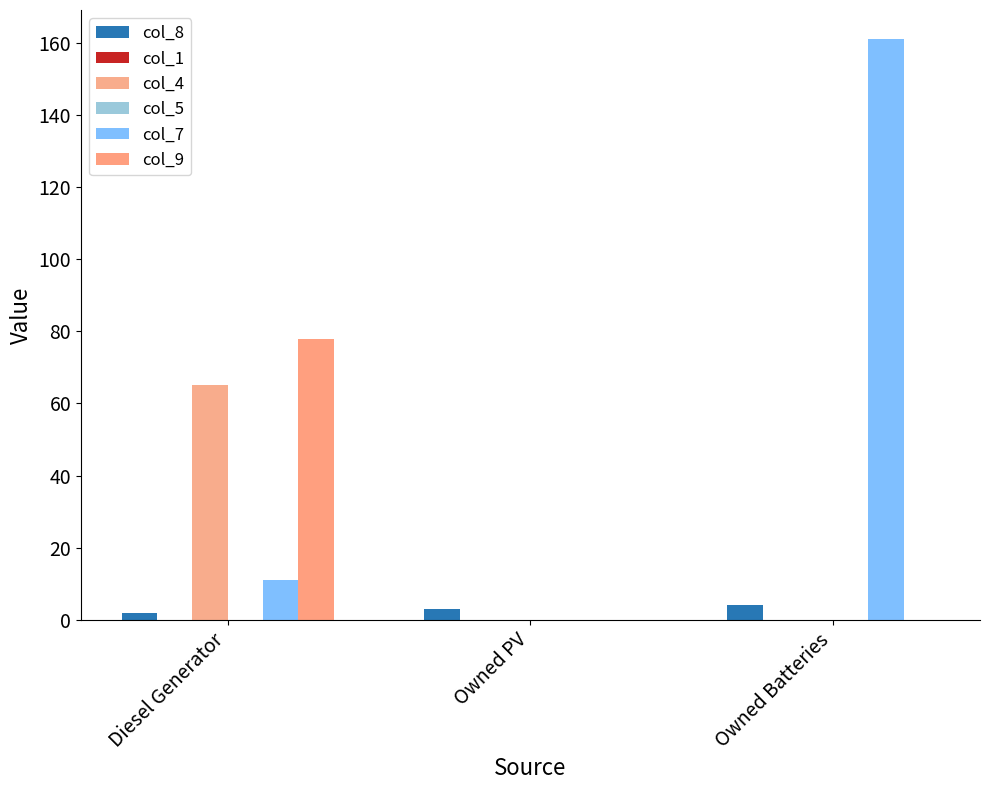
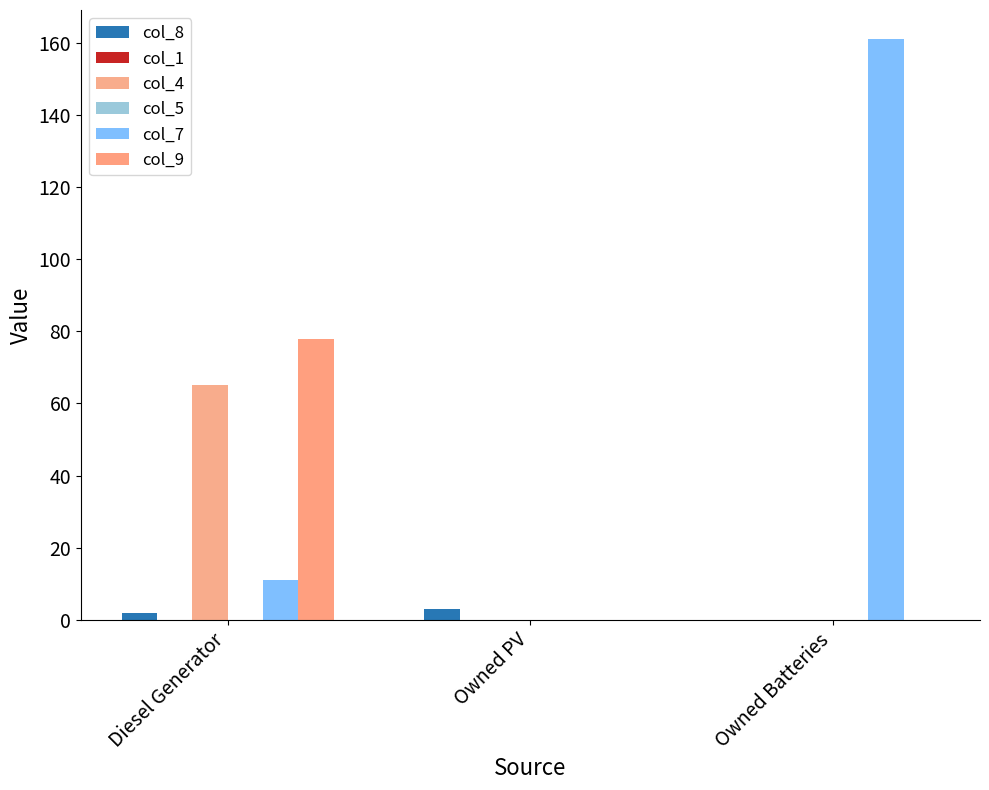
  {
    "col_8": {
      "Diesel Generator": 2,
      "Owned PV": 3,
-     "Owned Batteries": 4
+     "Owned Batteries": 0
    },
    "col_1": {
      "Diesel Generator": 0,
      "Owned PV": 0,
      "Owned Batteries": 0
    }
  }
